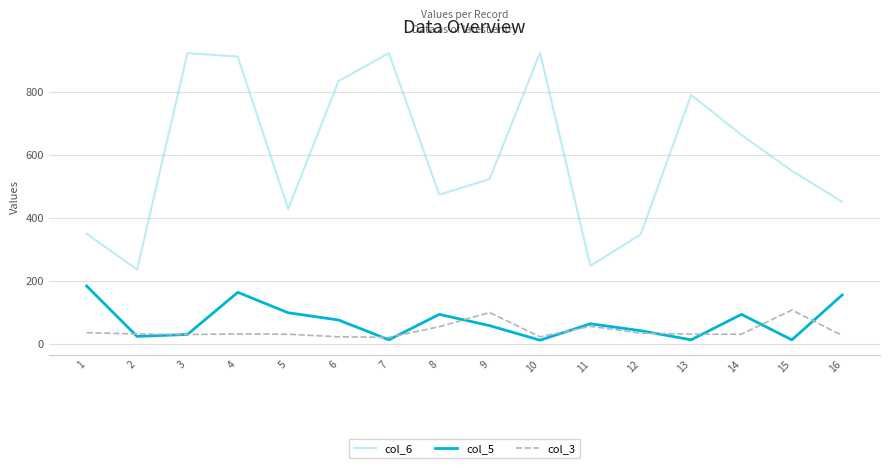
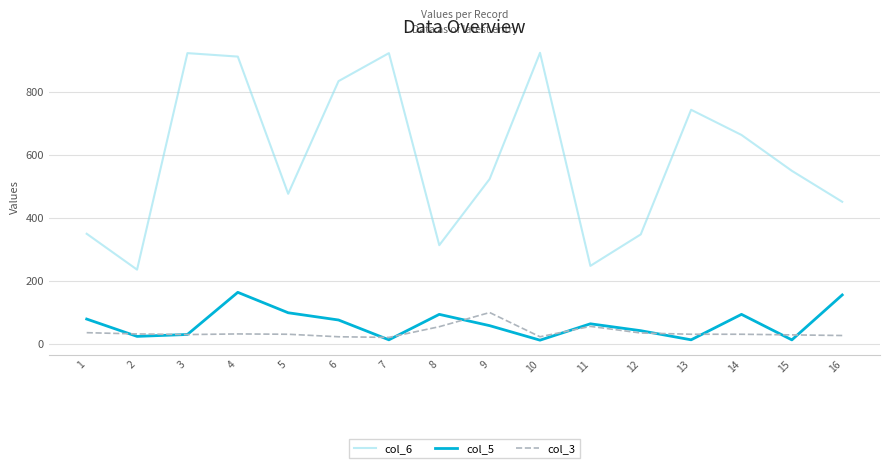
  {
    "col_6": {
      "1": 350,
      "2": 240,
      "3": 920,
      "4": 910,
-     "5": 430,
+     "5": 480,
      "6": 830,
      "7": 920,
-     "8": 470,
+     "8": 310,
      "9": 520,
      "10": 920,
      "11": 250,
      "12": 350,
-     "13": 790,
+     "13": 740,
      "14": 660,
      "15": 550,
      "16": 450
    },
    "col_5": {
-     "1": 180,
+     "1": 80,
      "4": 160,
      "5": 100,
      "6": 80,
      "8": 90,
      "9": 60,
      "10": 10,
      "11": 60,
      "13": 10,
      "14": 90,
      "15": 10,
      "16": 150
    },
    "col_3": {
      "1": 40,
      "4": 30,
      "5": 30,
      "6": 20,
      "8": 50,
      "9": 100,
      "10": 20,
      "11": 60,
      "13": 30,
      "14": 30,
-     "15": 110,
+     "15": 30,
      "16": 30
    }
  }
